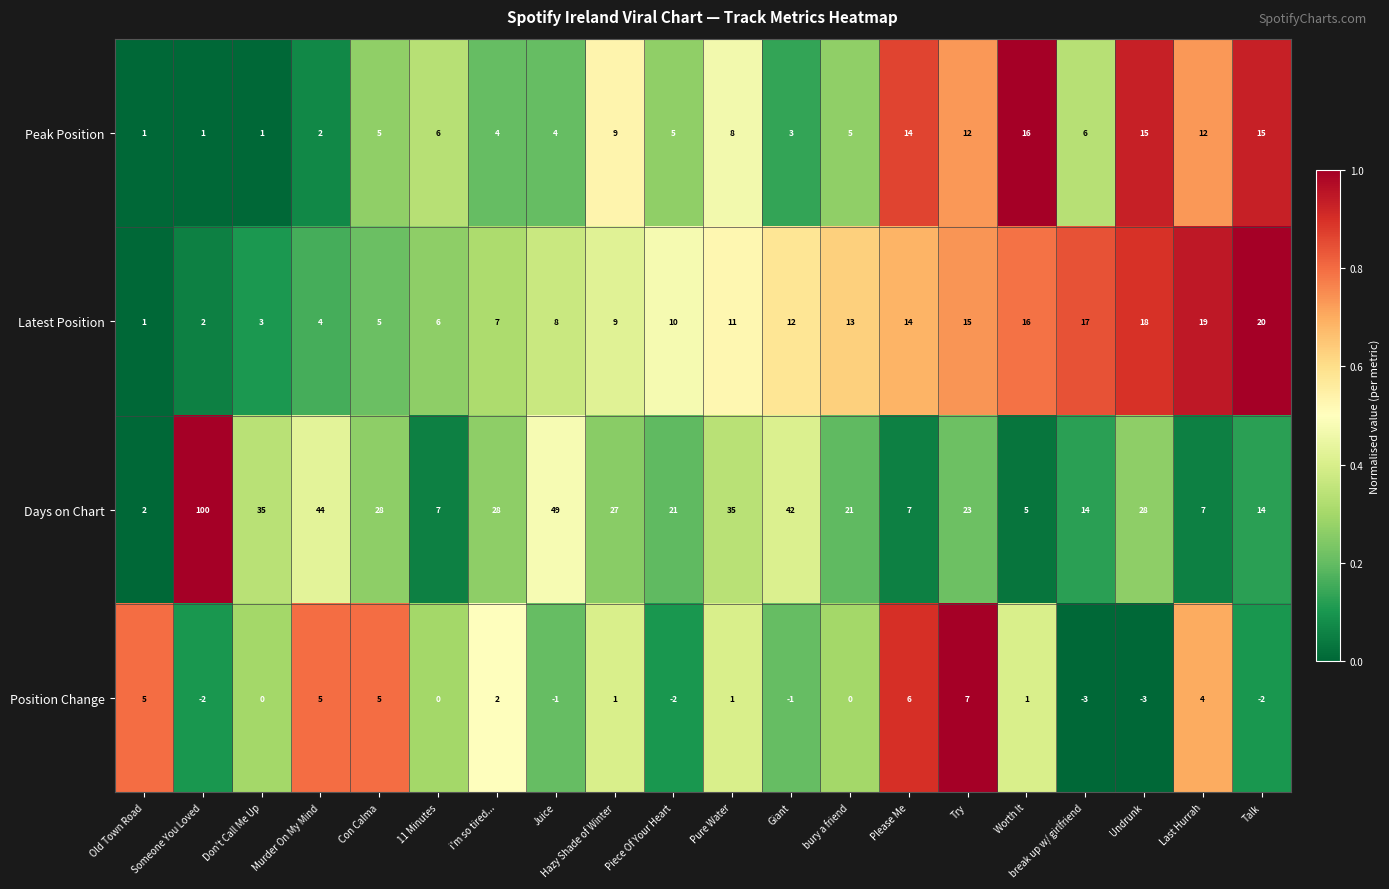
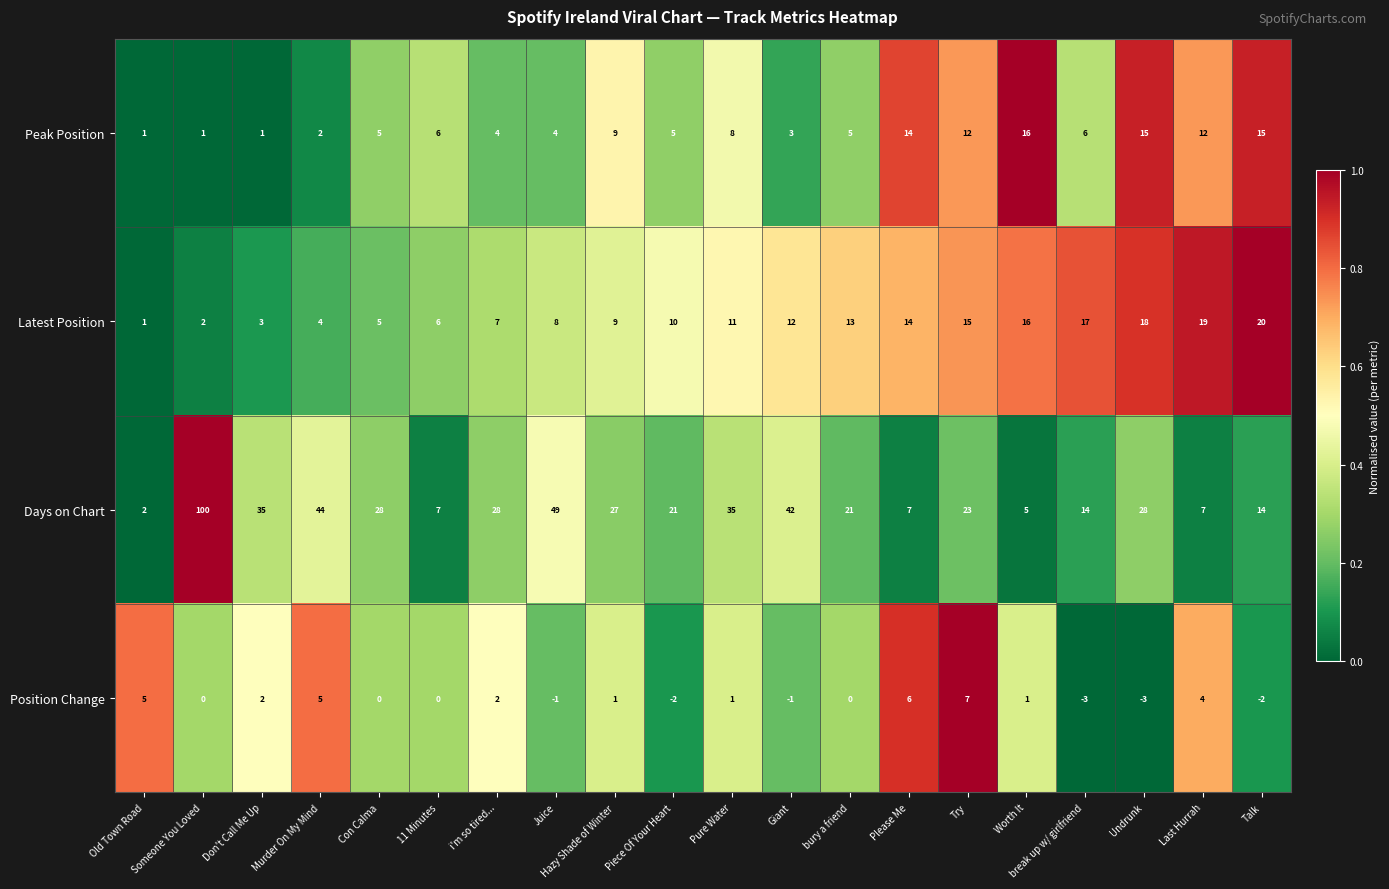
  {
    "Peak Position": {
      "Old Town Road": 1,
      "Someone You Loved": 1,
      "Don't Call Me Up": 1,
      "Murder On My Mind": 2,
      "Con Calma": 5,
      "11 Minutes": 6,
      "i'm so tired...": 4,
      "Juice": 4,
      "Hazy Shade of Winter": 9,
      "Piece Of Your Heart": 5,
      "Pure Water": 8,
      "Giant": 3,
      "bury a friend": 5,
      "Please Me": 14,
      "Try": 12,
      "Worth It": 16,
      "break up w/ girlfriend": 6,
      "Undrunk": 15,
      "Last Hurrah": 12,
      "Talk": 15
    },
    "Latest Position": {
      "Old Town Road": 1,
      "Someone You Loved": 2,
      "Don't Call Me Up": 3,
      "Murder On My Mind": 4,
      "Con Calma": 5,
      "11 Minutes": 6,
      "i'm so tired...": 7,
      "Juice": 8,
      "Hazy Shade of Winter": 9,
      "Piece Of Your Heart": 10,
      "Pure Water": 11,
      "Giant": 12,
      "bury a friend": 13,
      "Please Me": 14,
      "Try": 15,
      "Worth It": 16,
      "break up w/ girlfriend": 17,
      "Undrunk": 18,
      "Last Hurrah": 19,
      "Talk": 20
    },
    "Days on Chart": {
      "Old Town Road": 2,
      "Someone You Loved": 100,
      "Don't Call Me Up": 35,
      "Murder On My Mind": 44,
      "Con Calma": 28,
      "11 Minutes": 7,
      "i'm so tired...": 28,
      "Juice": 49,
      "Hazy Shade of Winter": 27,
      "Piece Of Your Heart": 21,
      "Pure Water": 35,
      "Giant": 42,
      "bury a friend": 21,
      "Please Me": 7,
      "Try": 23,
      "Worth It": 5,
      "break up w/ girlfriend": 14,
      "Undrunk": 28,
      "Last Hurrah": 7,
      "Talk": 14
    },
    "Position Change": {
      "Old Town Road": 5,
-     "Someone You Loved": -2,
-     "Don't Call Me Up": 0,
+     "Someone You Loved": 0,
+     "Don't Call Me Up": 2,
      "Murder On My Mind": 5,
-     "Con Calma": 5,
+     "Con Calma": 0,
      "11 Minutes": 0,
      "i'm so tired...": 2,
      "Juice": -1,
      "Hazy Shade of Winter": 1,
      "Piece Of Your Heart": -2,
      "Pure Water": 1,
      "Giant": -1,
      "bury a friend": 0,
      "Please Me": 6,
      "Try": 7,
      "Worth It": 1,
      "break up w/ girlfriend": -3,
      "Undrunk": -3,
      "Last Hurrah": 4,
      "Talk": -2
    }
  }
